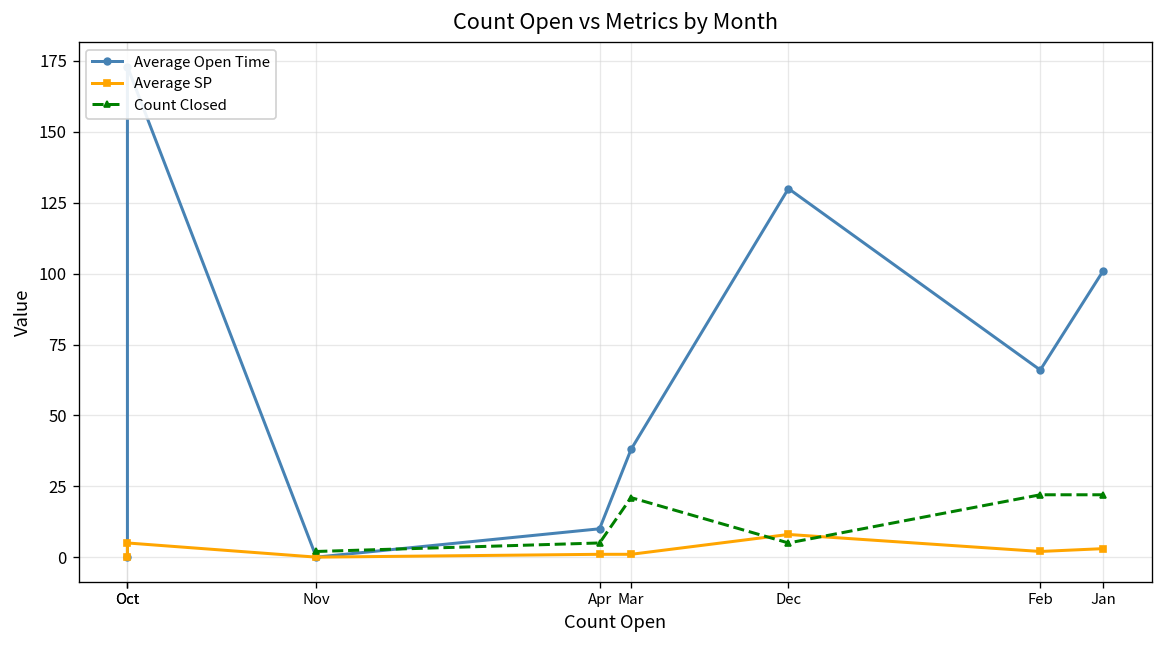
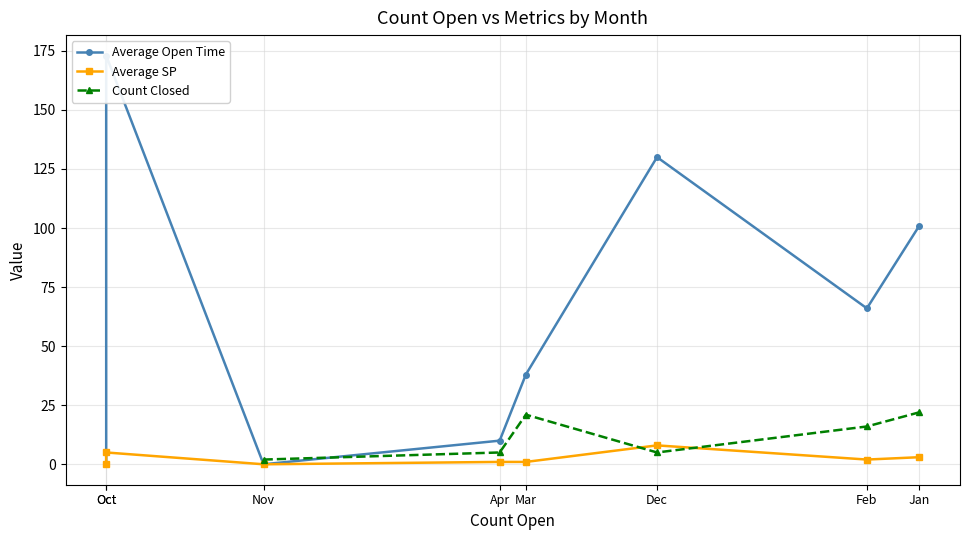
  {
    "Count Closed": {
      "Nov": 2,
      "Apr": 5,
      "Mar": 21,
      "Dec": 5,
-     "Feb": 22,
+     "Feb": 16,
      "Jan": 22
    }
  }
